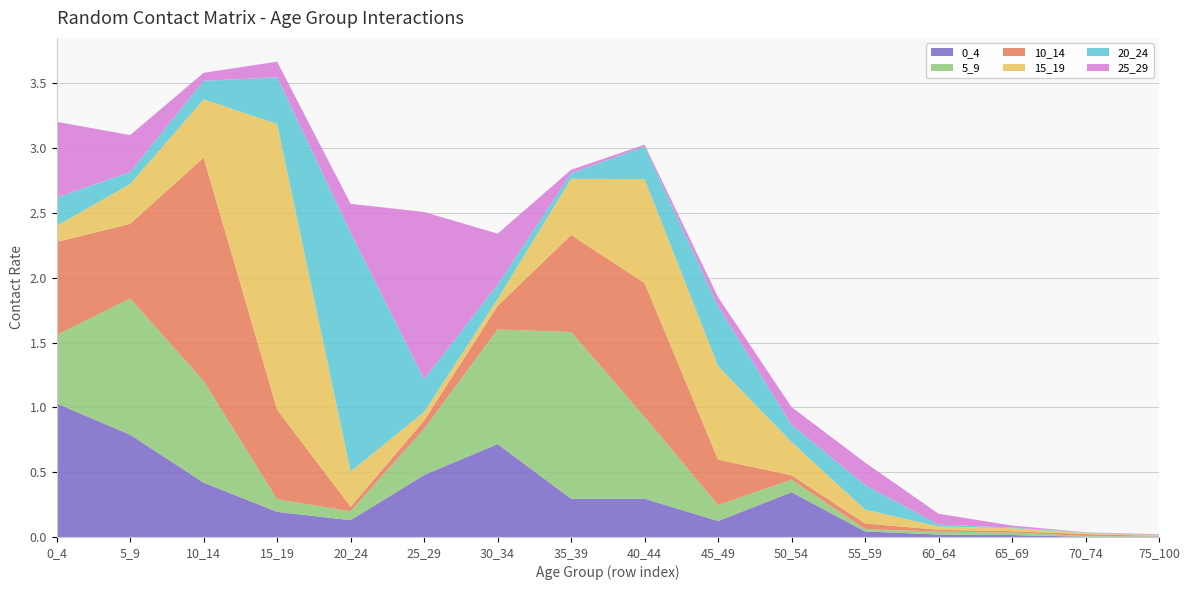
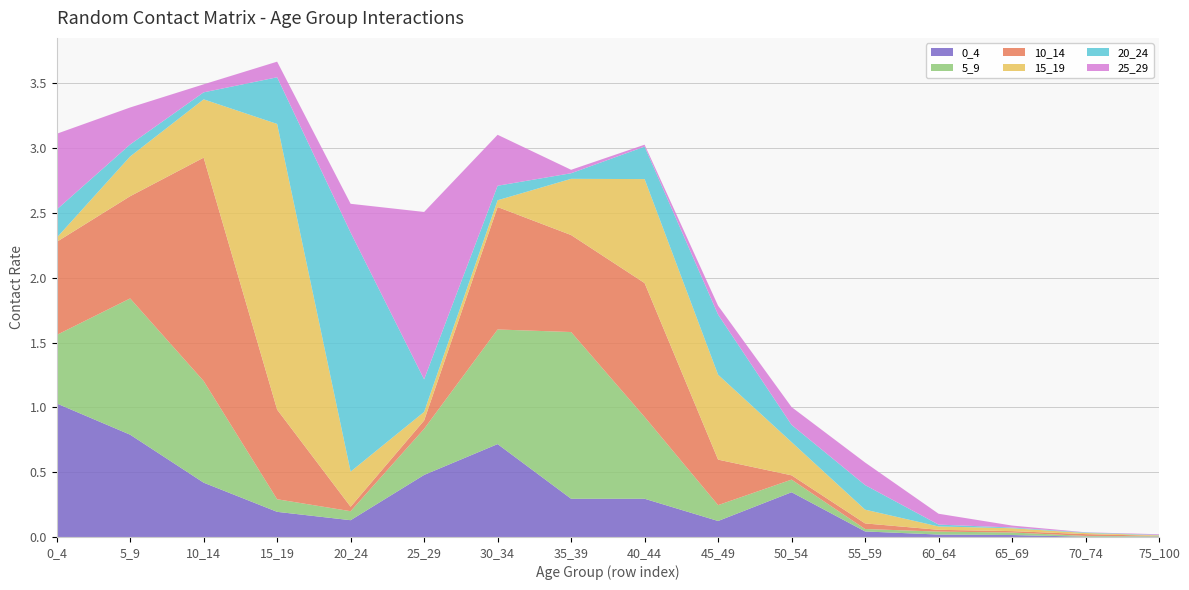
  {
    "0_4": {
      "0_4": 1.03,
      "5_9": 0.79,
      "10_14": 0.42,
      "15_19": 0.19,
      "20_24": 0.13,
      "25_29": 0.48,
      "30_34": 0.72,
      "35_39": 0.29,
      "40_44": 0.29,
      "45_49": 0.12,
      "50_54": 0.35
    },
    "5_9": {
      "0_4": 0.53,
      "5_9": 1.05,
      "10_14": 0.78,
      "15_19": 0.10,
      "20_24": 0.07,
      "25_29": 0.36,
      "30_34": 0.88,
      "35_39": 1.29,
      "40_44": 0.63,
      "45_49": 0.12,
      "50_54": 0.10
    },
    "10_14": {
      "0_4": 0.72,
-     "5_9": 0.58,
+     "5_9": 0.79,
      "10_14": 1.72,
      "15_19": 0.69,
      "20_24": 0.03,
      "25_29": 0.06,
-     "30_34": 0.18,
+     "30_34": 0.94,
      "35_39": 0.75,
      "40_44": 1.03,
      "45_49": 0.35,
      "50_54": 0.03,
      "55_59": 0.04
    },
    "15_19": {
-     "0_4": 0.12,
+     "0_4": 0.03,
      "5_9": 0.31,
      "10_14": 0.45,
      "15_19": 2.20,
      "20_24": 0.27,
      "25_29": 0.07,
      "30_34": 0.05,
      "35_39": 0.43,
      "40_44": 0.80,
-     "45_49": 0.72,
+     "45_49": 0.66,
      "50_54": 0.26,
      "55_59": 0.11
    },
    "20_24": {
      "0_4": 0.22,
      "5_9": 0.09,
-     "10_14": 0.14,
+     "10_14": 0.05,
      "15_19": 0.36,
      "20_24": 1.84,
      "25_29": 0.25,
      "30_34": 0.11,
      "35_39": 0.04,
      "45_49": 0.46,
      "50_54": 0.13,
      "55_59": 0.19
    },
    "25_29": {
      "0_4": 0.59,
      "5_9": 0.29,
      "10_14": 0.06,
      "15_19": 0.12,
      "20_24": 0.22,
      "25_29": 1.29,
      "30_34": 0.39,
      "35_39": 0.03,
      "45_49": 0.07,
      "50_54": 0.14,
      "55_59": 0.17,
      "60_64": 0.08
    }
  }
